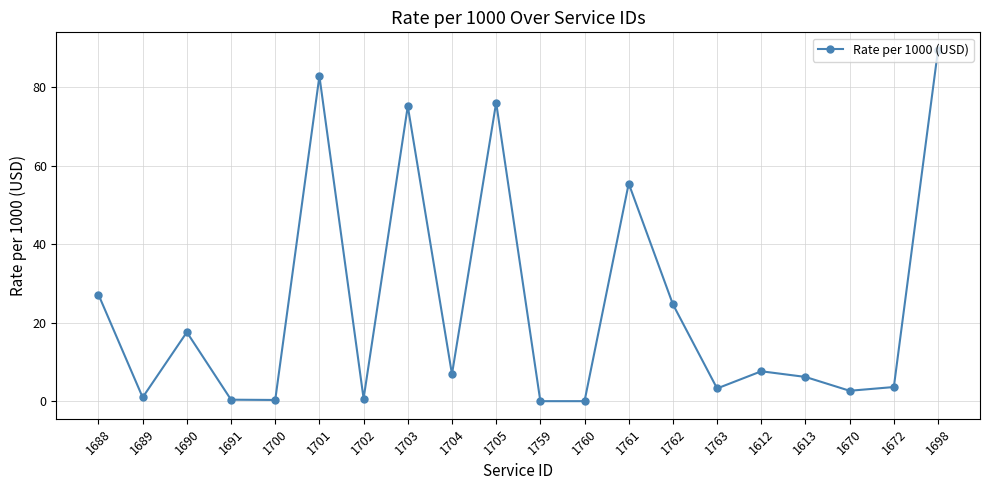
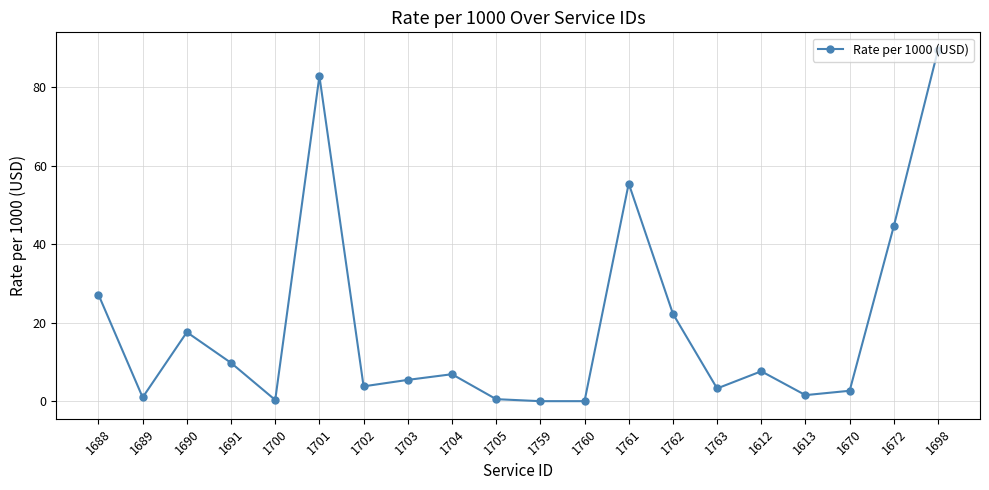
  {
    "1688": 27,
    "1689": 1,
    "1690": 18,
-   "1691": 0,
+   "1691": 10,
    "1700": 0,
    "1701": 83,
-   "1702": 1,
-   "1703": 75,
+   "1702": 4,
+   "1703": 5,
    "1704": 7,
-   "1705": 76,
+   "1705": 1,
    "1759": 0,
    "1760": 0,
    "1761": 55,
-   "1762": 25,
+   "1762": 22,
    "1763": 3,
    "1612": 8,
-   "1613": 6,
+   "1613": 2,
    "1670": 3,
-   "1672": 4
+   "1672": 45
  }
